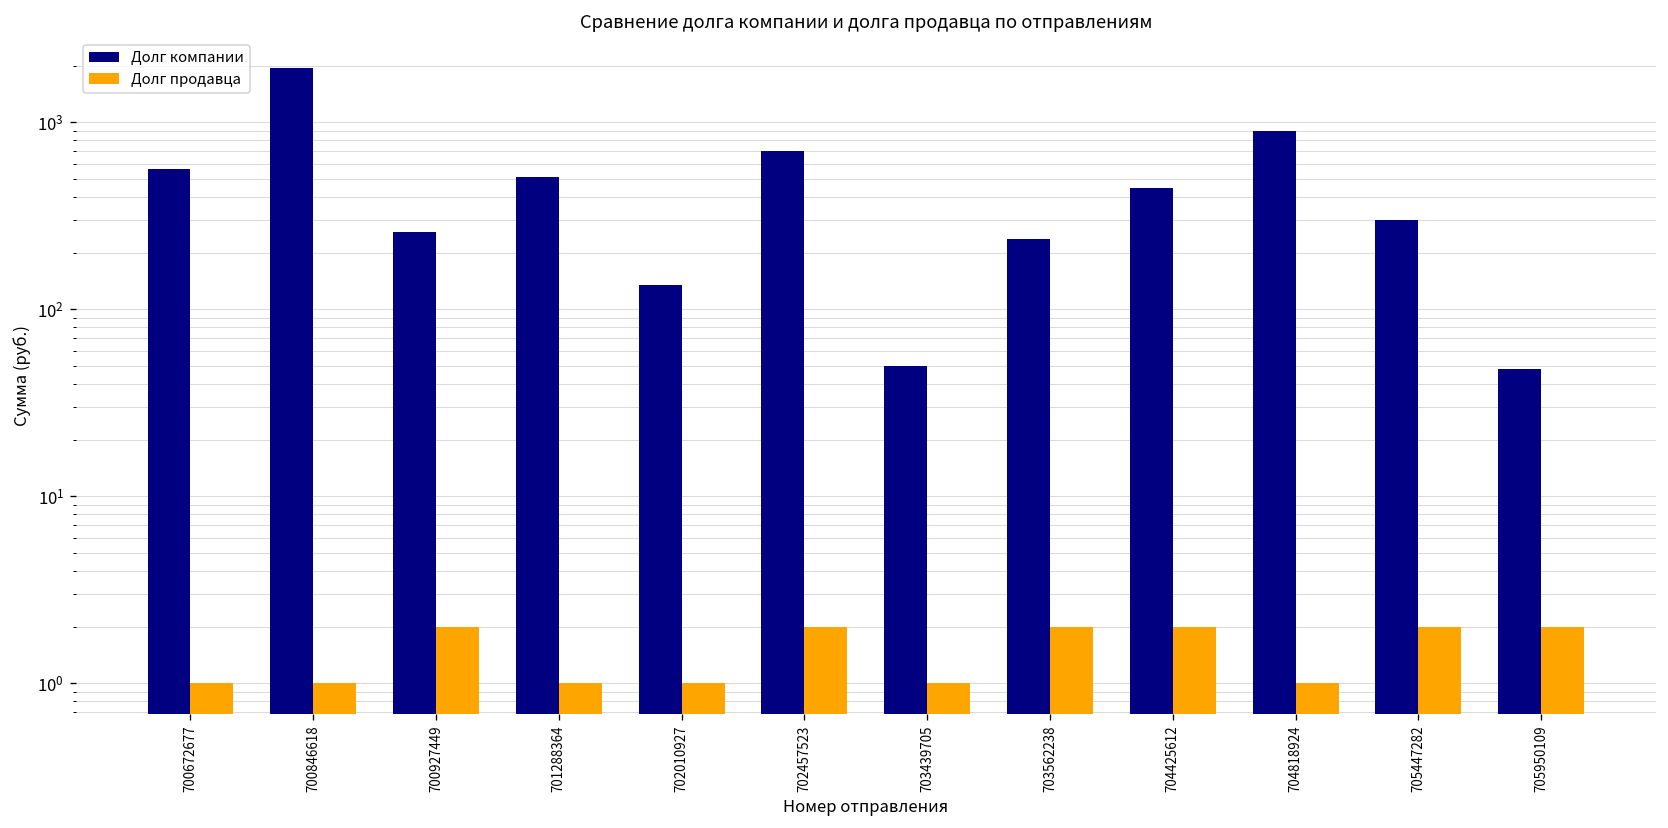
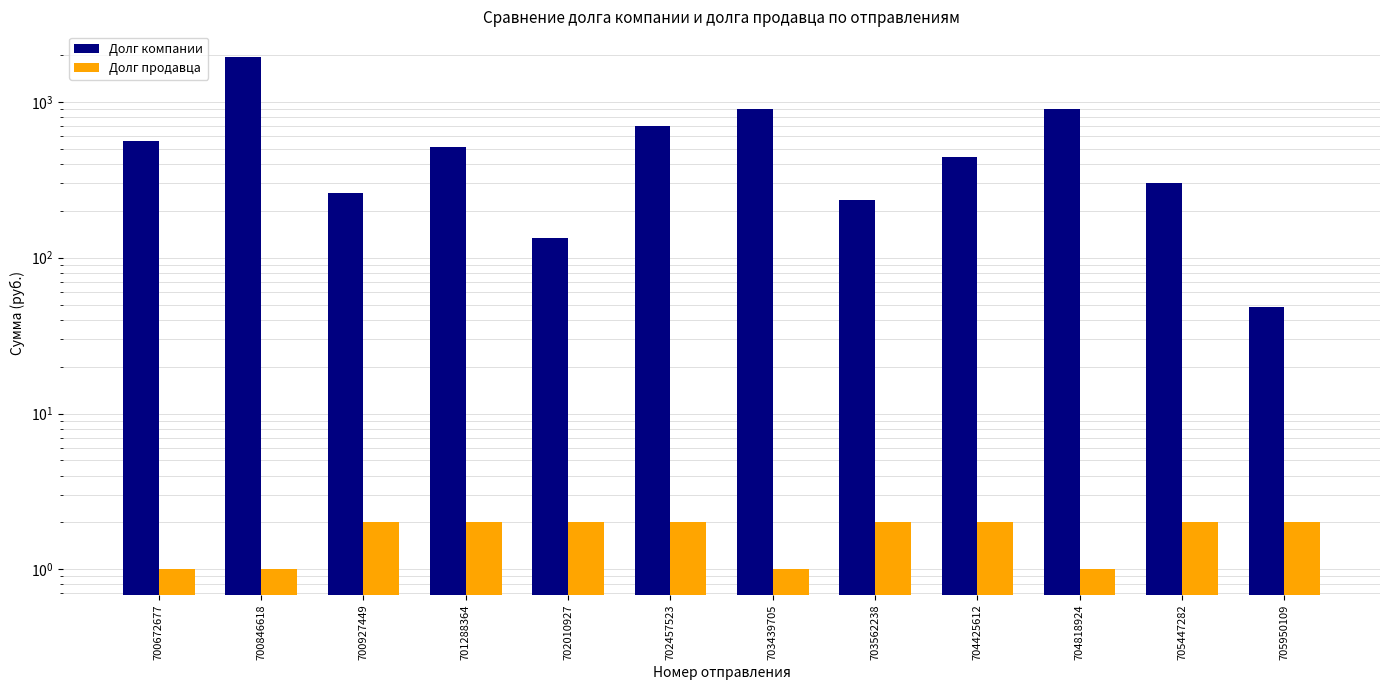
  {
    "Долг компании": {
      "700672677": 560,
      "700846618": 1900,
      "700927449": 260,
      "701288364": 510,
      "702010927": 130,
      "702457523": 700,
-     "703439705": 50,
+     "703439705": 900,
      "703562238": 240,
      "704425612": 440,
      "704818924": 900,
      "705447282": 300,
      "705950109": 48
    },
    "Долг продавца": {
      "700672677": 1,
      "700846618": 1,
      "700927449": 2,
-     "701288364": 1,
-     "702010927": 1,
+     "701288364": 2,
+     "702010927": 2,
      "702457523": 2,
      "703439705": 1,
      "703562238": 2,
      "704425612": 2,
      "704818924": 1,
      "705447282": 2,
      "705950109": 2
    }
  }
